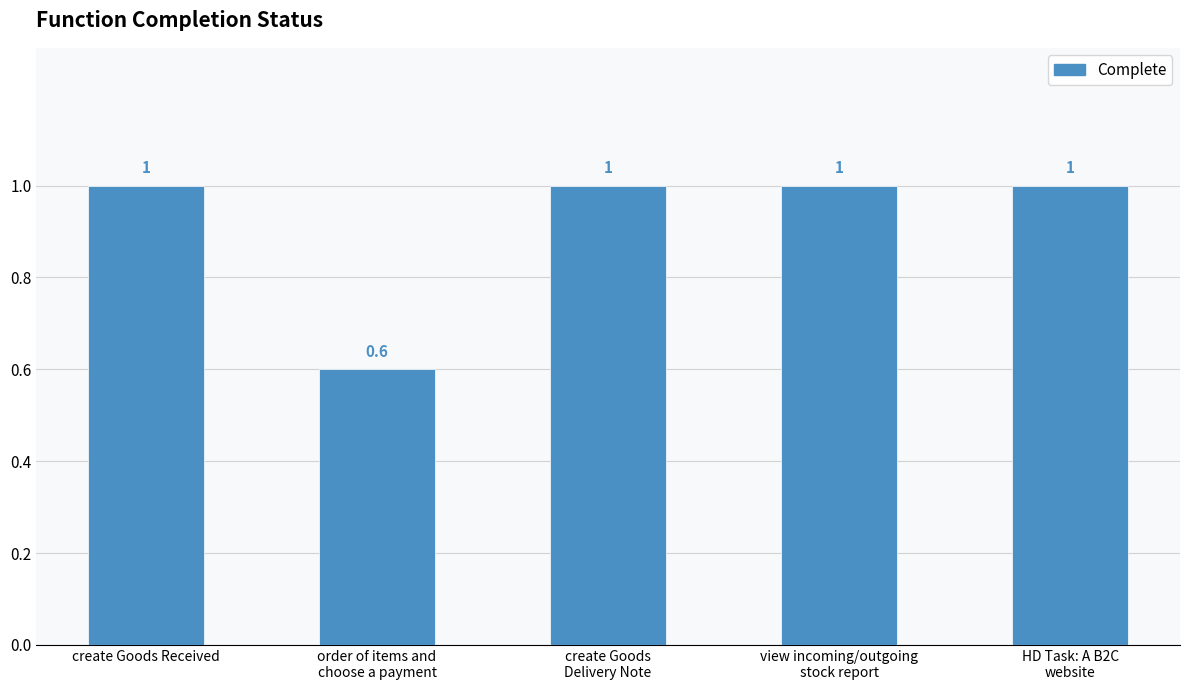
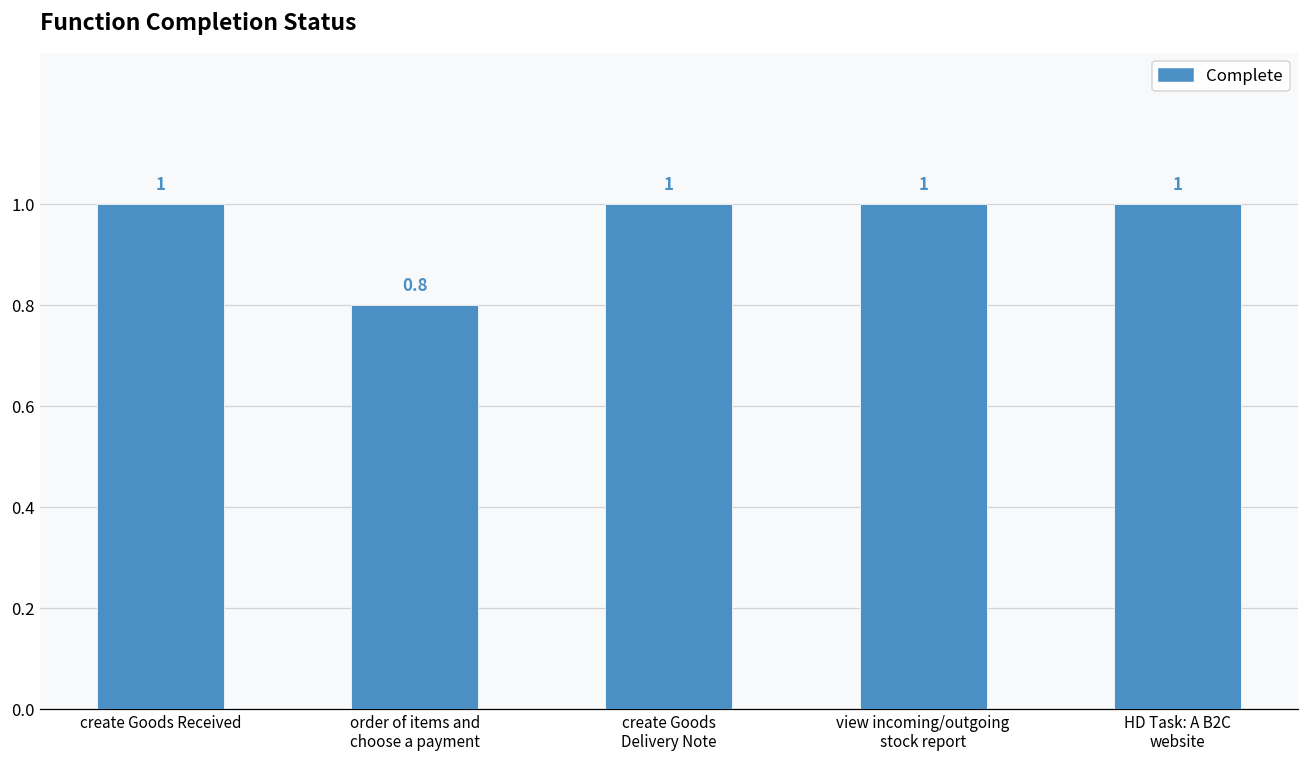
  {
    "create Goods Received": 1,
-   "order of items and choose a payment": 0.6,
+   "order of items and choose a payment": 0.8,
    "create Goods Delivery Note": 1,
    "view incoming/outgoing stock report": 1,
    "HD Task: A B2C website": 1
  }
